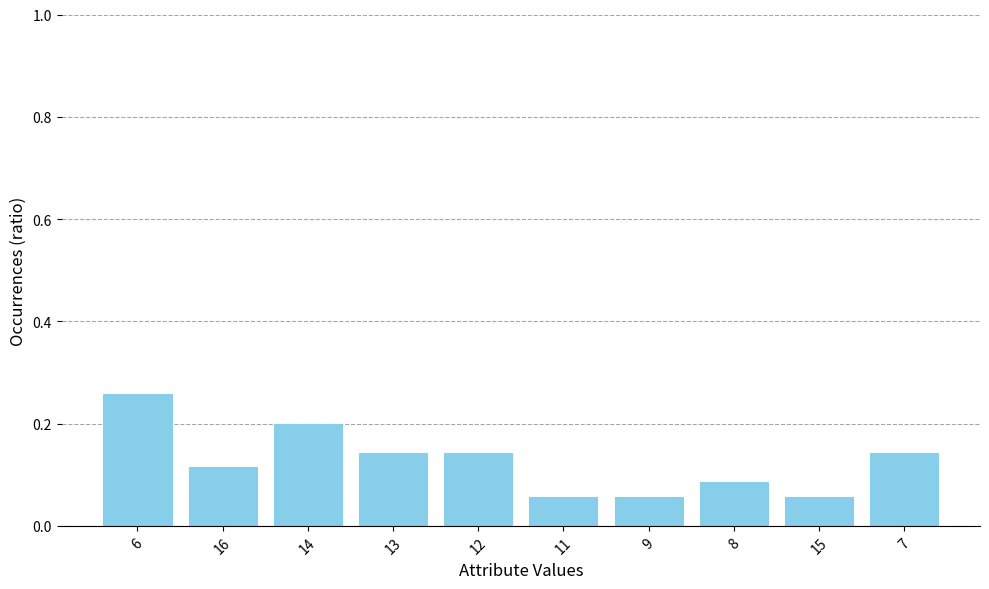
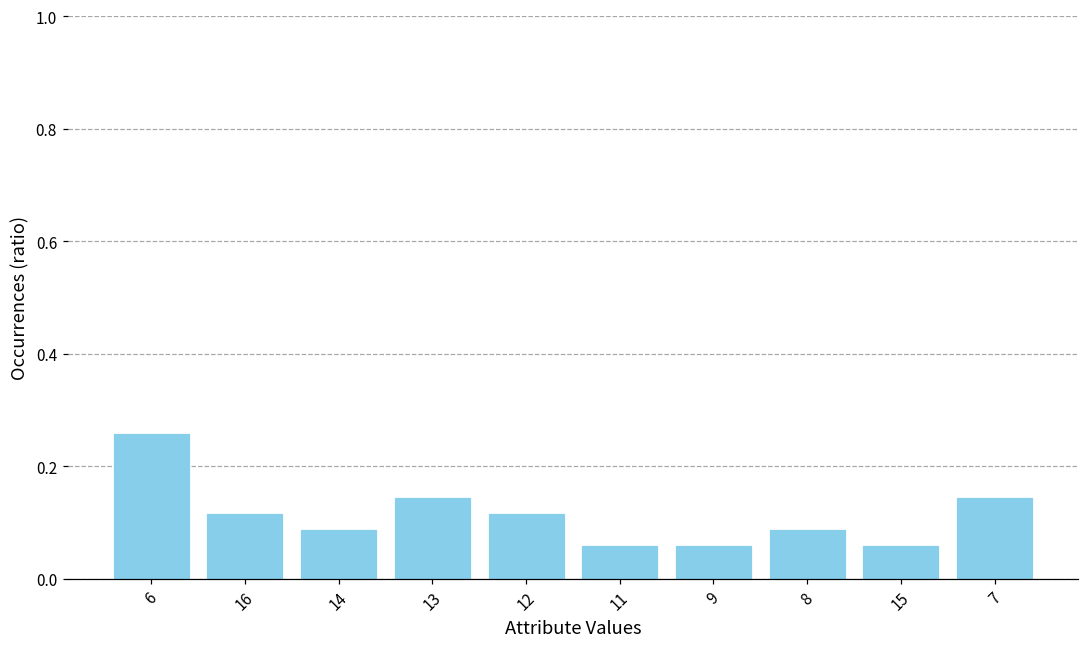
  {
    "6": 0.26,
    "16": 0.11,
-   "14": 0.20,
+   "14": 0.09,
    "13": 0.14,
-   "12": 0.14,
+   "12": 0.11,
    "11": 0.06,
    "9": 0.06,
    "8": 0.09,
    "15": 0.06,
    "7": 0.14
  }
